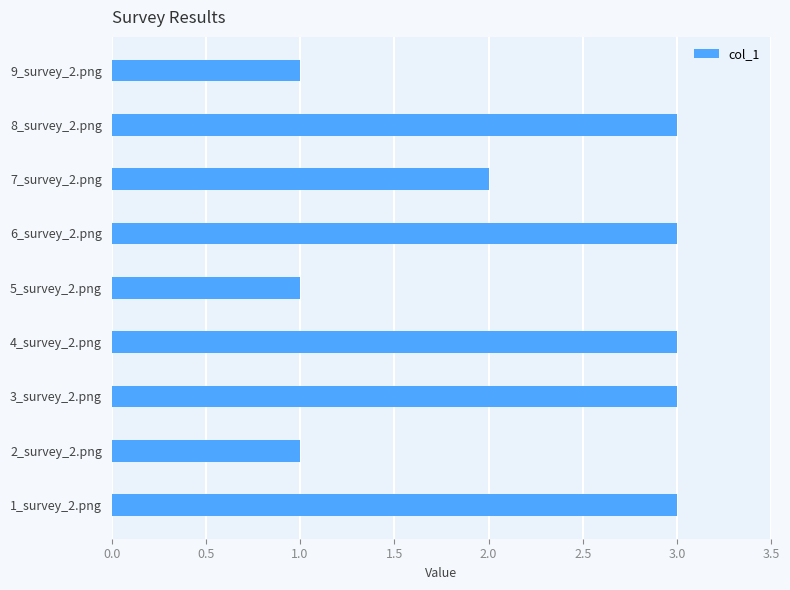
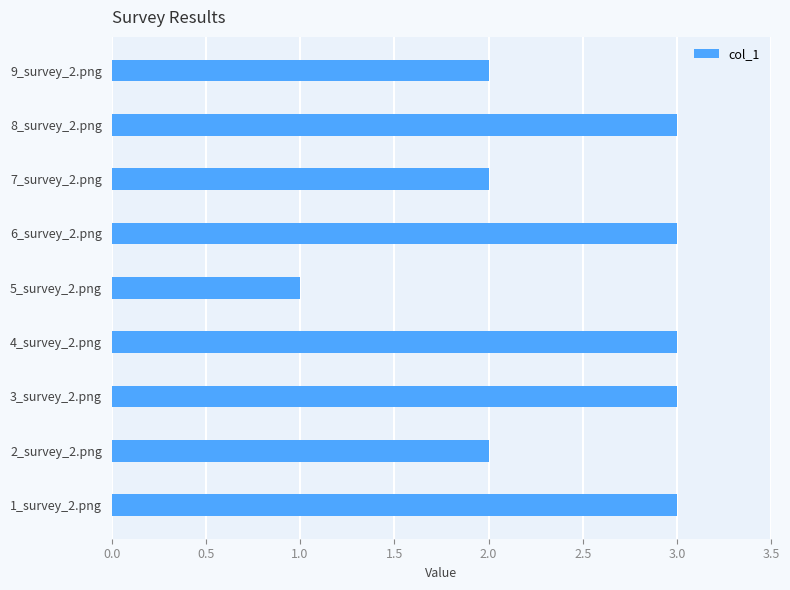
  {
-   "9_survey_2.png": 1,
+   "9_survey_2.png": 2,
    "8_survey_2.png": 3,
    "7_survey_2.png": 2,
    "6_survey_2.png": 3,
    "5_survey_2.png": 1,
    "4_survey_2.png": 3,
    "3_survey_2.png": 3,
-   "2_survey_2.png": 1,
+   "2_survey_2.png": 2,
    "1_survey_2.png": 3
  }
